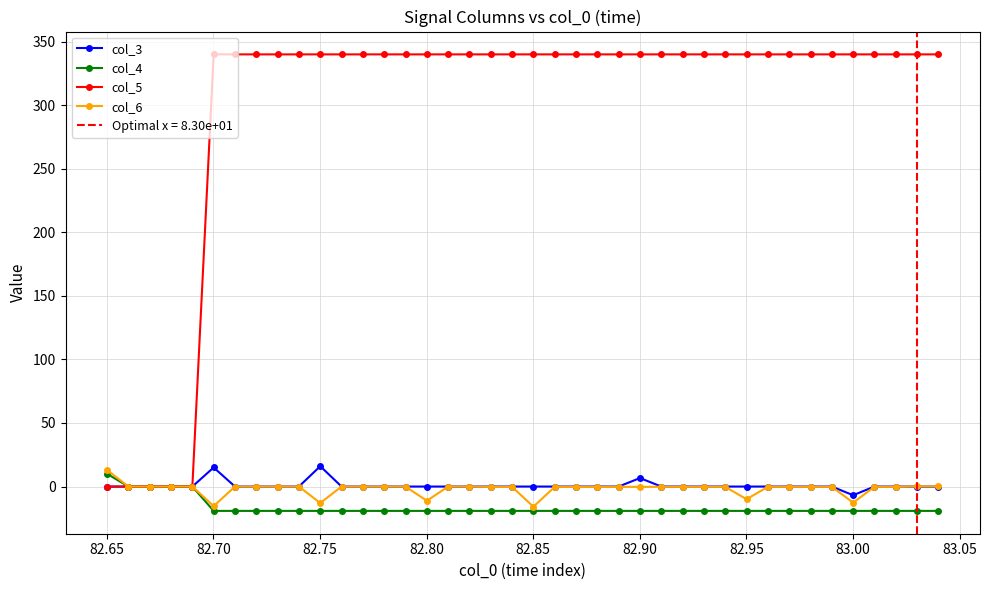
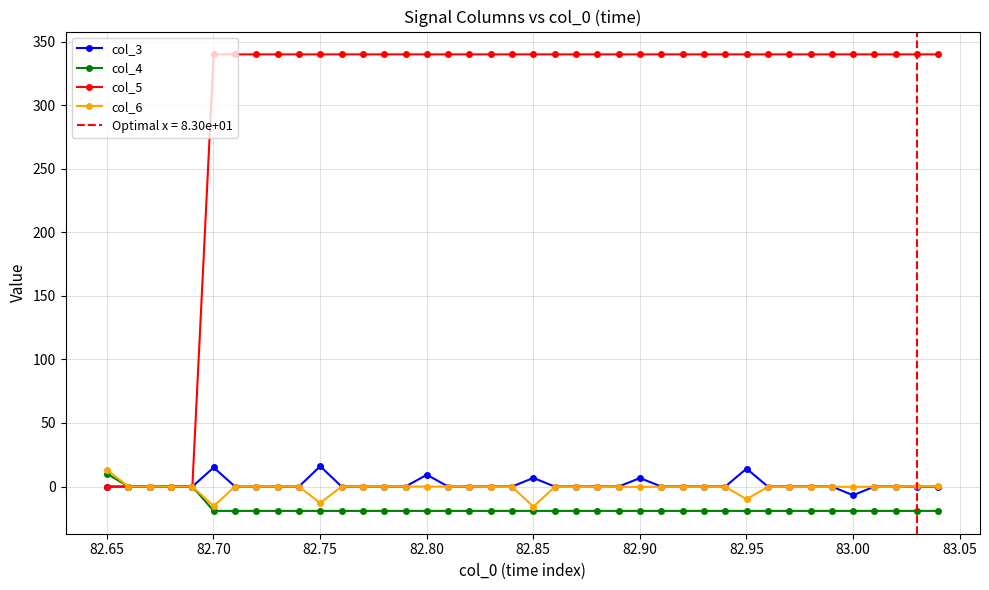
  {
    "col_3": {
      "82.70": 15,
      "82.75": 16,
-     "82.80": 0,
-     "82.85": 0,
+     "82.80": 9,
+     "82.85": 7,
      "82.90": 7,
-     "82.95": 0,
+     "82.95": 14,
      "83.00": -7
    },
    "col_4": {
      "82.65": 10,
      "82.70": -19,
      "82.75": -19,
      "82.80": -19,
      "82.85": -19,
      "82.90": -19,
      "82.95": -19,
      "83.00": -19
    },
    "col_5": {
      "82.75": 340,
      "82.80": 340,
      "82.85": 340,
      "82.90": 340,
      "82.95": 340,
      "83.00": 340
    },
    "col_6": {
      "82.65": 13,
      "82.70": -15,
      "82.75": -13,
-     "82.80": -11,
+     "82.80": 0,
      "82.85": -16,
      "82.90": 0,
      "82.95": -10,
-     "83.00": -13
+     "83.00": 0
    }
  }
